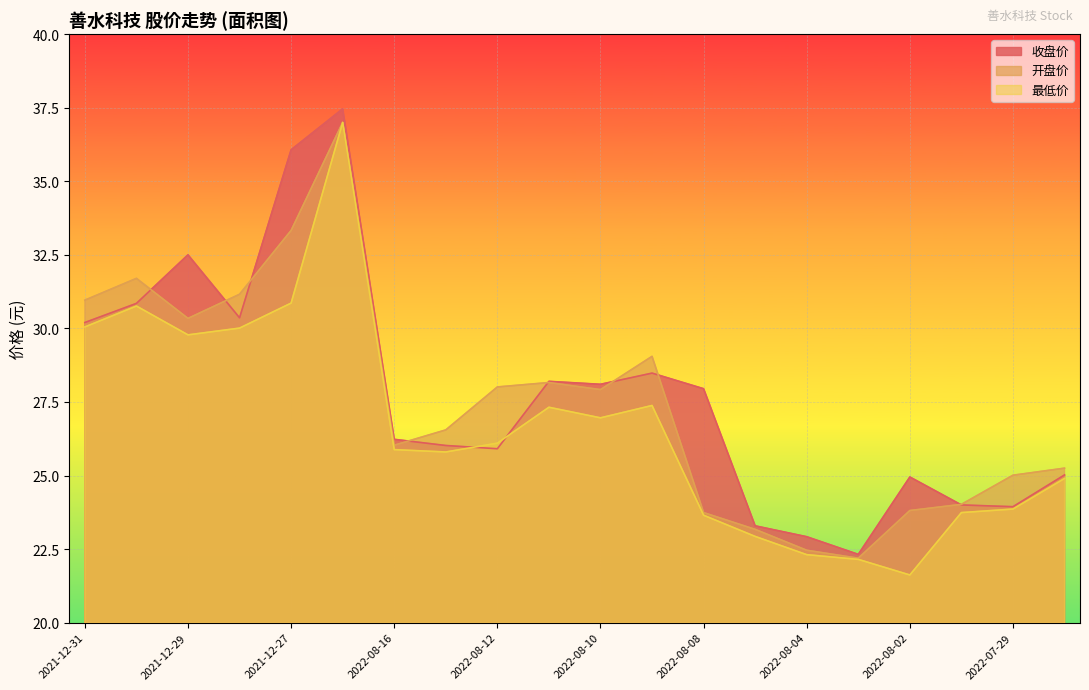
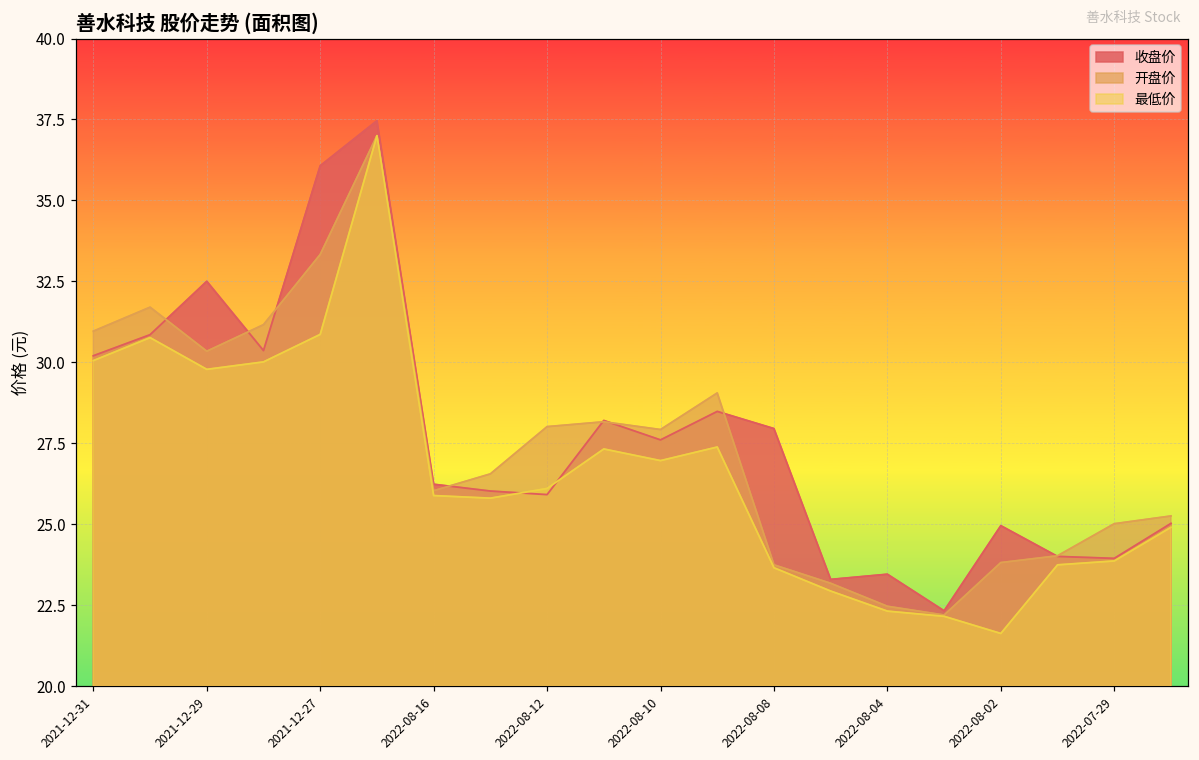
  {
    "收盘价": {
      "2021-12-31": 30.2,
      "2021-12-29": 32.5,
      "2021-12-27": 36.1,
      "2022-08-16": 26.2,
      "2022-08-12": 25.9,
-     "2022-08-10": 28.1,
+     "2022-08-10": 27.6,
      "2022-08-08": 28.0,
-     "2022-08-04": 22.9,
+     "2022-08-04": 23.5,
      "2022-08-02": 25.0
    }
  }
